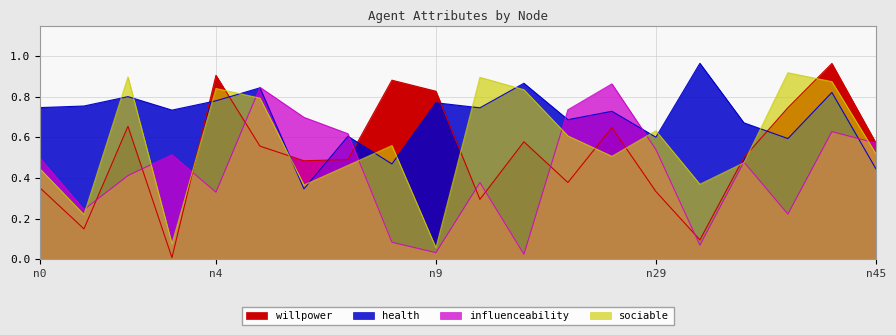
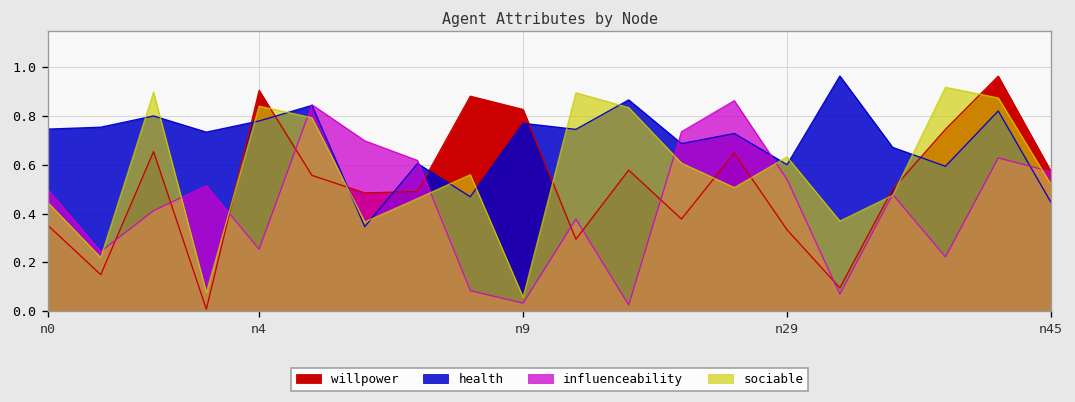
  {
    "willpower": {
      "n0": 0.35,
      "n4": 0.91,
      "n29": 0.33
    },
    "health": {
      "n0": 0.75,
      "n4": 0.78,
      "n29": 0.60,
      "n45": 0.45
    },
    "influenceability": {
      "n0": 0.50,
-     "n4": 0.33,
+     "n4": 0.25,
      "n29": 0.54
    },
    "sociable": {
      "n0": 0.45,
      "n4": 0.84,
      "n29": 0.63,
      "n45": 0.52
    }
  }
